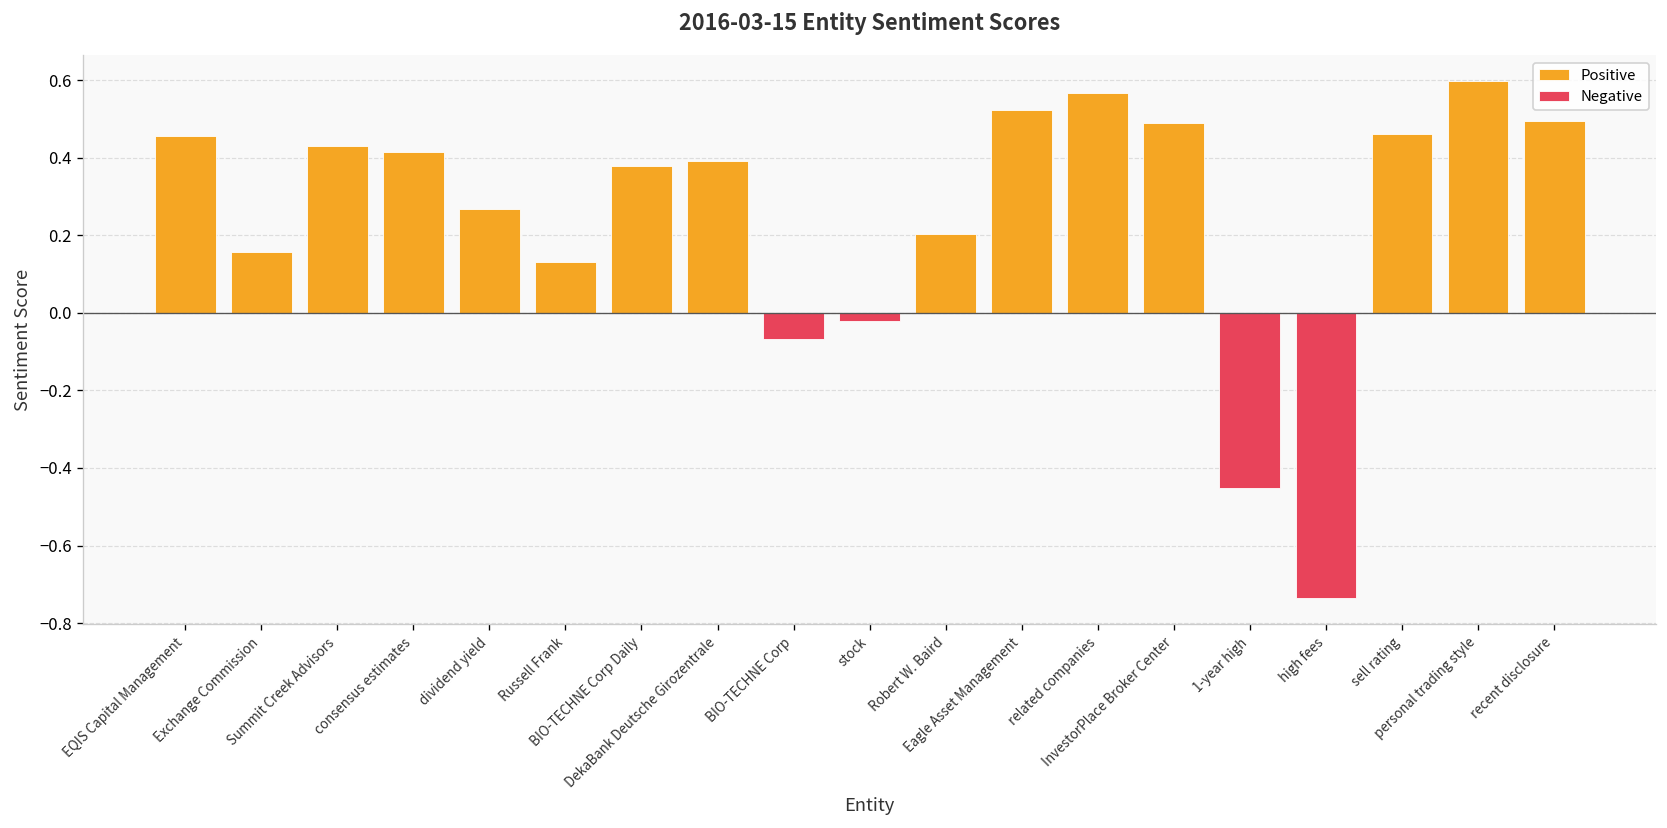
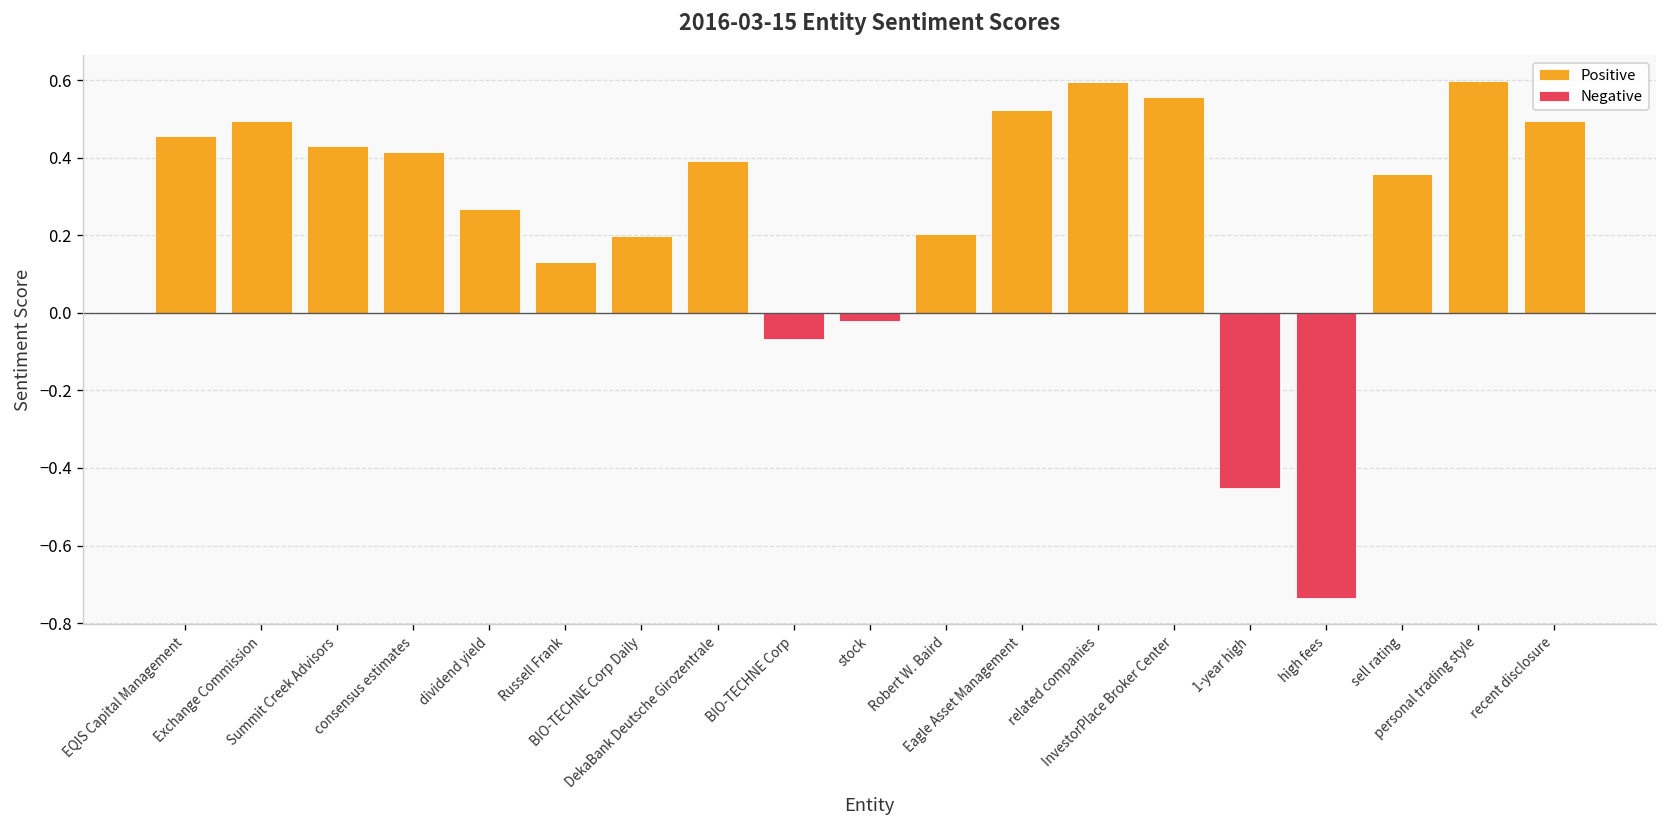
  {
    "Positive": {
      "EQIS Capital Management": 0.46,
-     "Exchange Commission": 0.16,
+     "Exchange Commission": 0.49,
      "Summit Creek Advisors": 0.43,
      "consensus estimates": 0.42,
      "dividend yield": 0.27,
      "Russell Frank": 0.13,
-     "BIO-TECHNE Corp Daily": 0.38,
+     "BIO-TECHNE Corp Daily": 0.20,
      "DekaBank Deutsche Girozentrale": 0.39,
      "Robert W. Baird": 0.20,
      "Eagle Asset Management": 0.52,
-     "related companies": 0.57,
-     "InvestorPlace Broker Center": 0.49,
-     "sell rating": 0.46,
+     "related companies": 0.59,
+     "InvestorPlace Broker Center": 0.56,
+     "sell rating": 0.36,
      "personal trading style": 0.60,
      "recent disclosure": 0.49
    },
    "Negative": {
      "BIO-TECHNE Corp": -0.07,
      "stock": -0.02,
      "1-year high": -0.45,
      "high fees": -0.74
    }
  }
